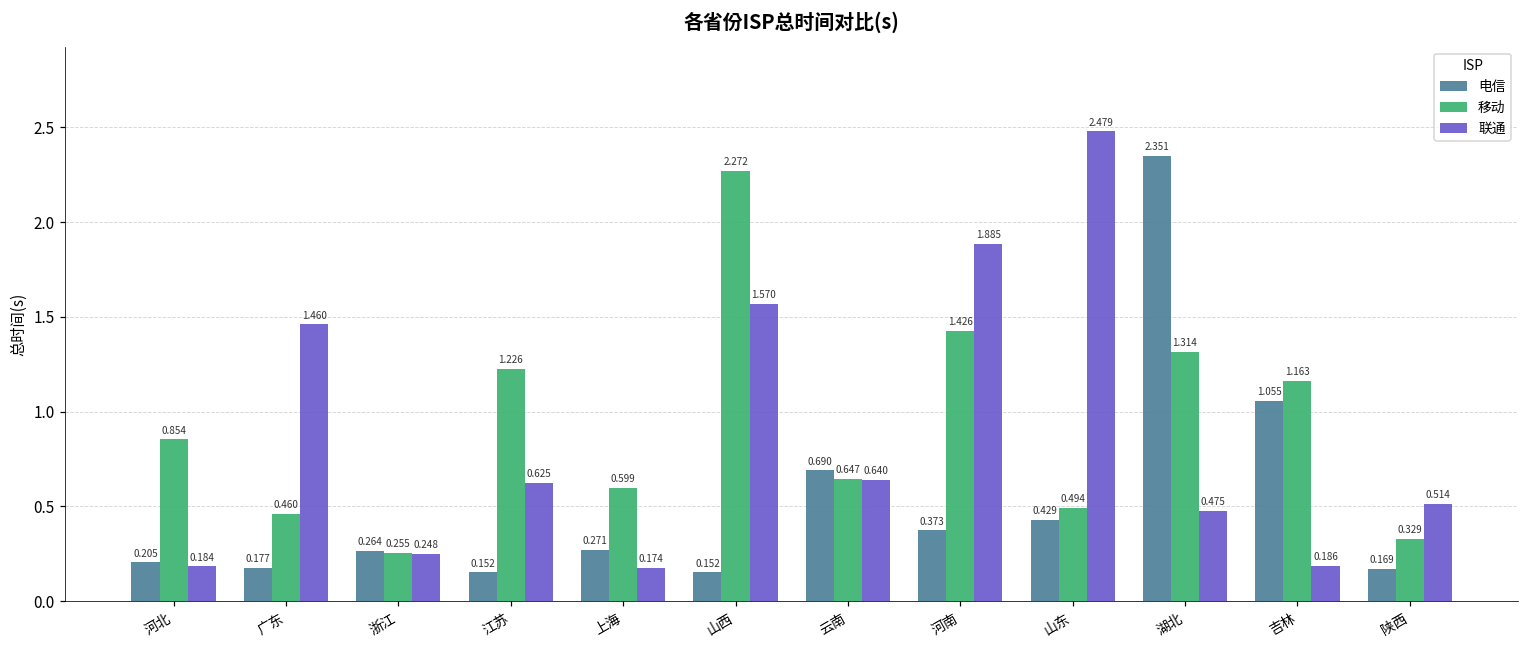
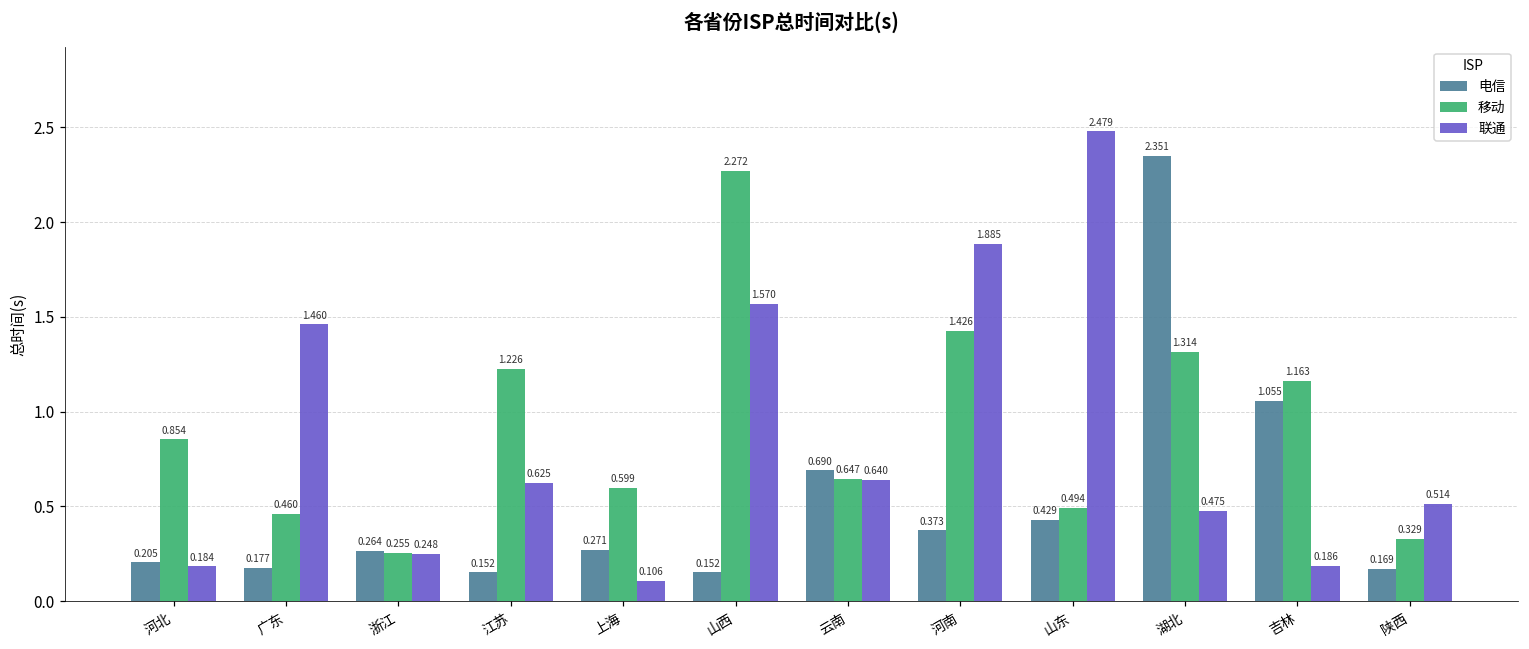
  {
    "电信": {
      "河北": 0.205,
      "广东": 0.177,
      "浙江": 0.264,
      "江苏": 0.152,
      "上海": 0.271,
      "山西": 0.152,
      "云南": 0.690,
      "河南": 0.373,
      "山东": 0.429,
      "湖北": 2.351,
      "吉林": 1.055,
      "陕西": 0.169
    },
    "移动": {
      "河北": 0.854,
      "广东": 0.460,
      "浙江": 0.255,
      "江苏": 1.226,
      "上海": 0.599,
      "山西": 2.272,
      "云南": 0.647,
      "河南": 1.426,
      "山东": 0.494,
      "湖北": 1.314,
      "吉林": 1.163,
      "陕西": 0.329
    },
    "联通": {
      "河北": 0.184,
      "广东": 1.460,
      "浙江": 0.248,
      "江苏": 0.625,
-     "上海": 0.174,
+     "上海": 0.106,
      "山西": 1.570,
      "云南": 0.640,
      "河南": 1.885,
      "山东": 2.479,
      "湖北": 0.475,
      "吉林": 0.186,
      "陕西": 0.514
    }
  }
